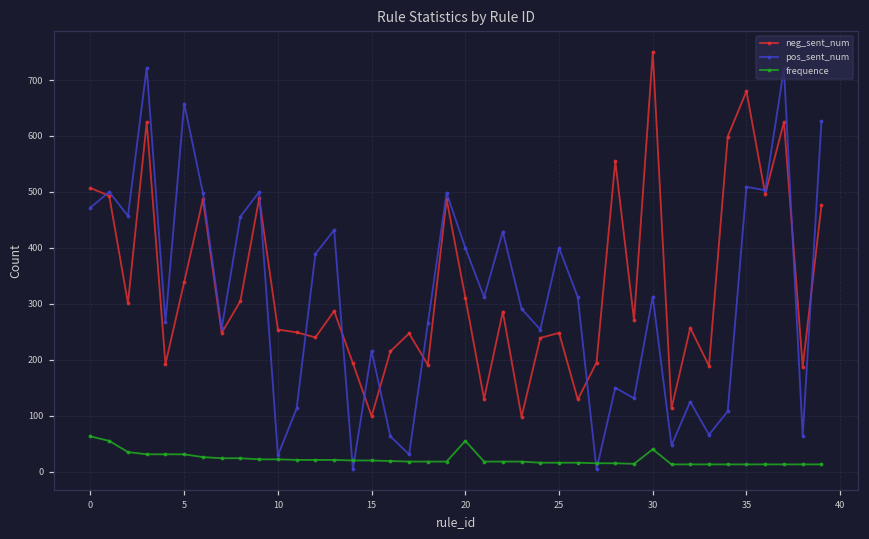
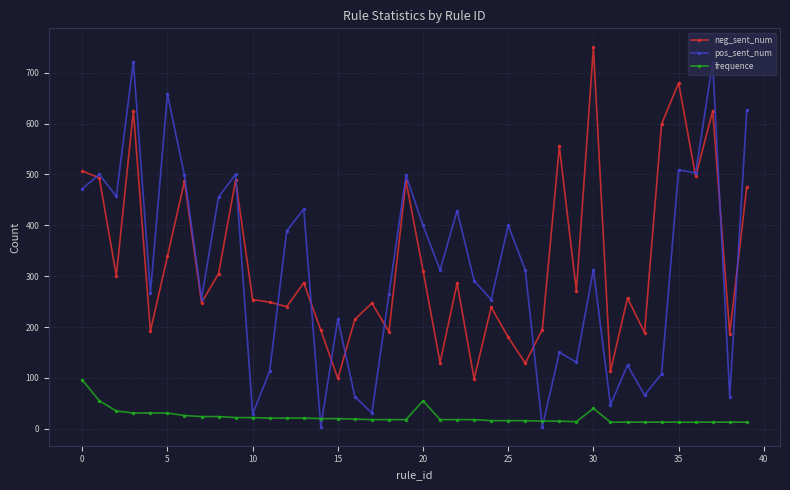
  {
    "neg_sent_num": {
      "0": 510,
      "5": 340,
      "10": 250,
      "15": 100,
      "20": 310,
-     "25": 250,
+     "25": 180,
      "30": 750,
      "35": 680
    },
    "pos_sent_num": {
      "0": 470,
      "5": 660,
      "10": 30,
      "15": 220,
      "20": 400,
      "25": 400,
      "30": 310,
      "35": 510
    },
    "frequence": {
-     "0": 60,
+     "0": 100,
      "5": 30,
      "10": 20,
      "15": 20,
      "20": 60,
      "25": 20,
      "30": 40,
      "35": 10
    }
  }
